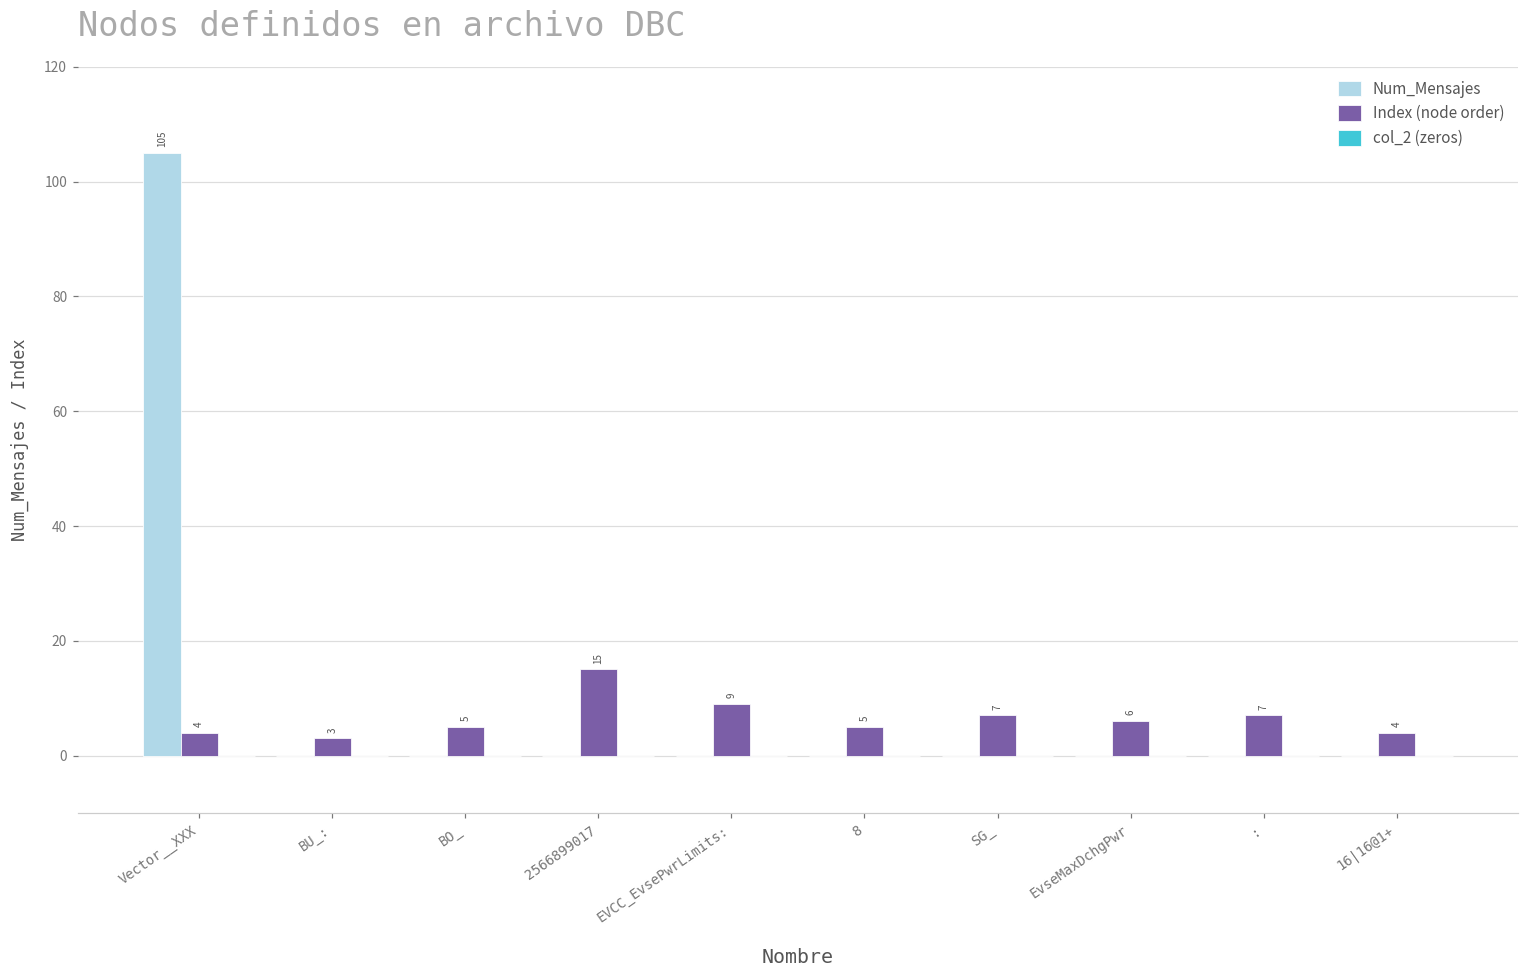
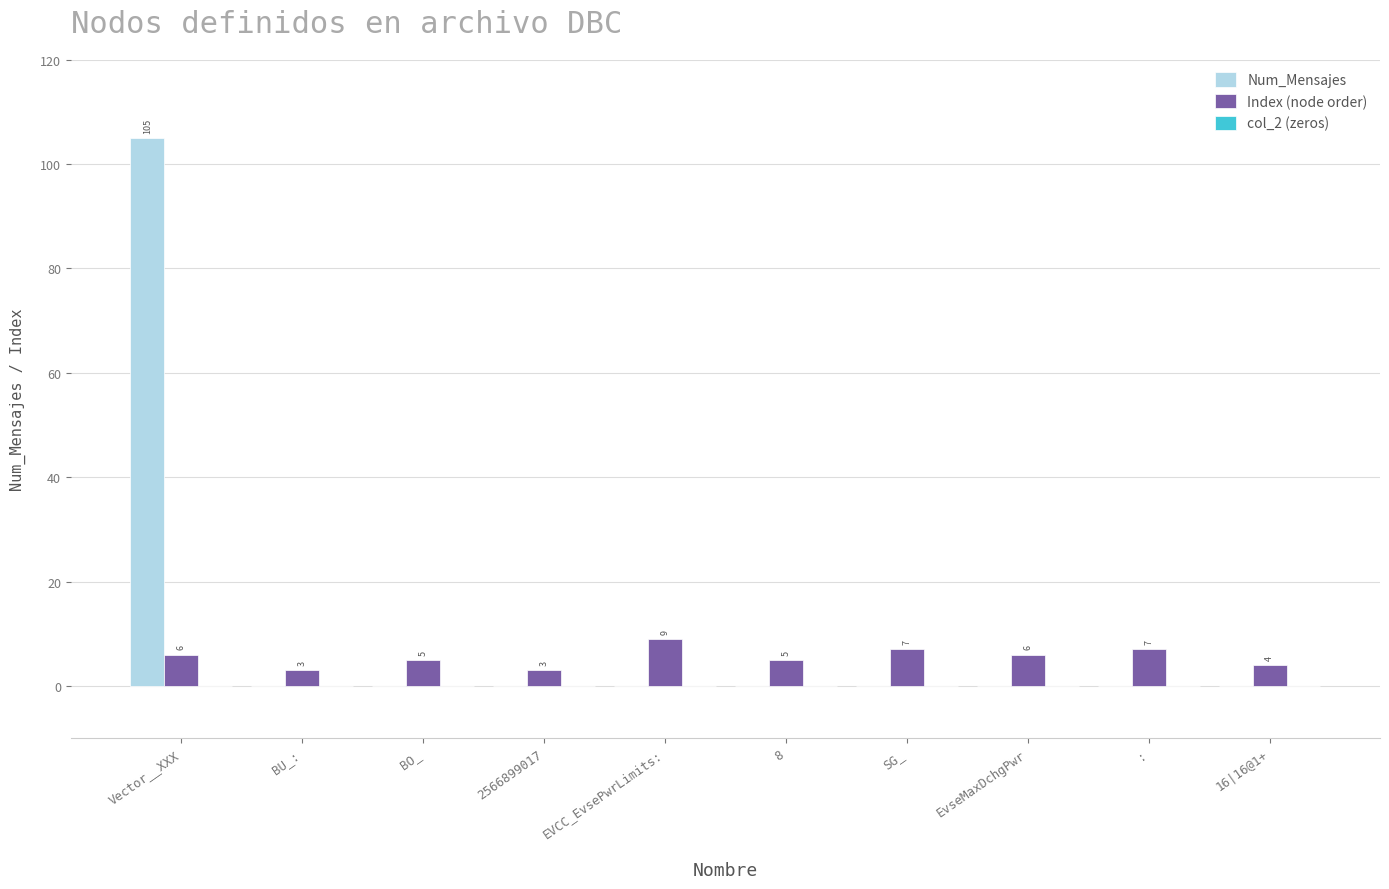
  {
    "Num_Mensajes": {
      "Vector__XXX": 105
    },
    "Index (node order)": {
-     "Vector__XXX": 4,
+     "Vector__XXX": 6,
      "BU_:": 3,
      "BO_": 5,
-     "2566899017": 15,
+     "2566899017": 3,
      "EVCC_EvsePwrLimits:": 9,
      "8": 5,
      "SG_": 7,
      "EvseMaxDchgPwr": 6,
      ":": 7,
      "16|16@1+": 4
    },
    "col_2 (zeros)": {
      "Vector__XXX": 0,
      "BU_:": 0,
      "BO_": 0,
      "2566899017": 0,
      "EVCC_EvsePwrLimits:": 0,
      "8": 0,
      "SG_": 0,
      "EvseMaxDchgPwr": 0,
      ":": 0,
      "16|16@1+": 0
    }
  }
